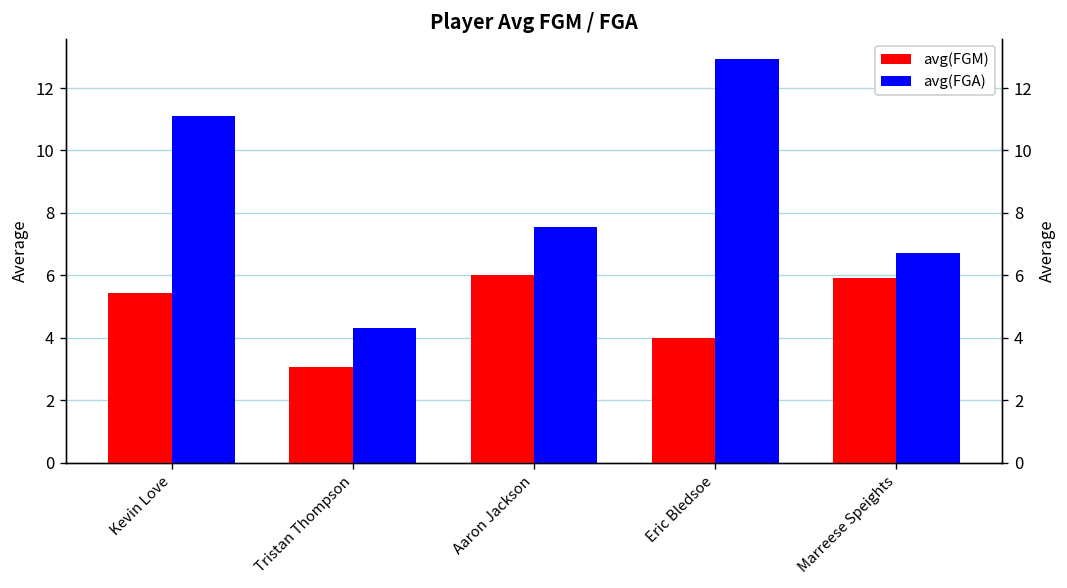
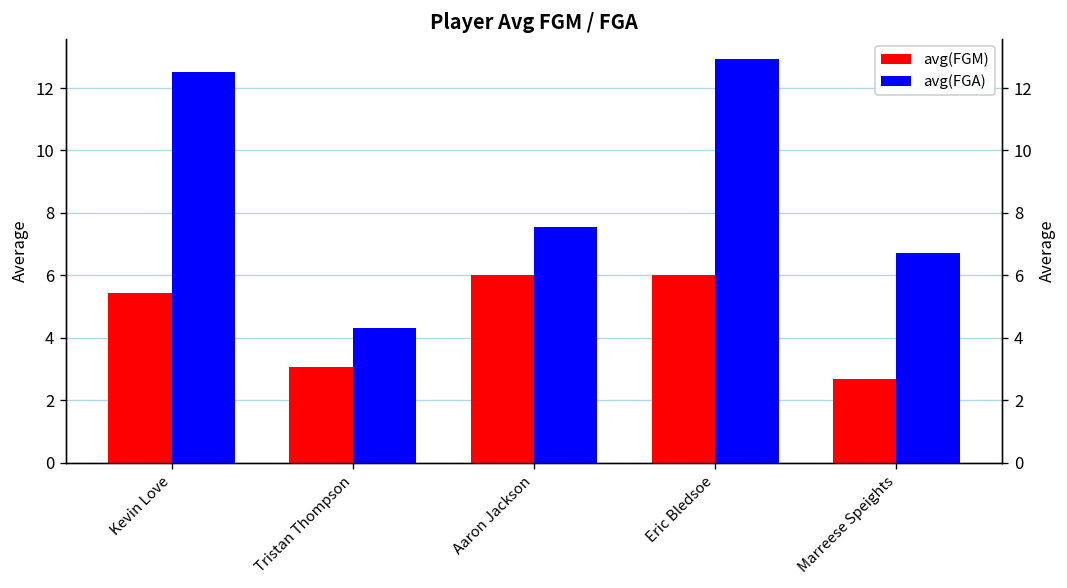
  {
    "avg(FGM)": {
      "Kevin Love": 5.4,
      "Tristan Thompson": 3.1,
      "Aaron Jackson": 6.0,
-     "Eric Bledsoe": 4.0,
-     "Marreese Speights": 5.9
+     "Eric Bledsoe": 6.0,
+     "Marreese Speights": 2.7
    },
    "avg(FGA)": {
-     "Kevin Love": 11.1,
+     "Kevin Love": 12.5,
      "Tristan Thompson": 4.3,
      "Aaron Jackson": 7.5,
      "Eric Bledsoe": 12.9,
      "Marreese Speights": 6.7
    }
  }
